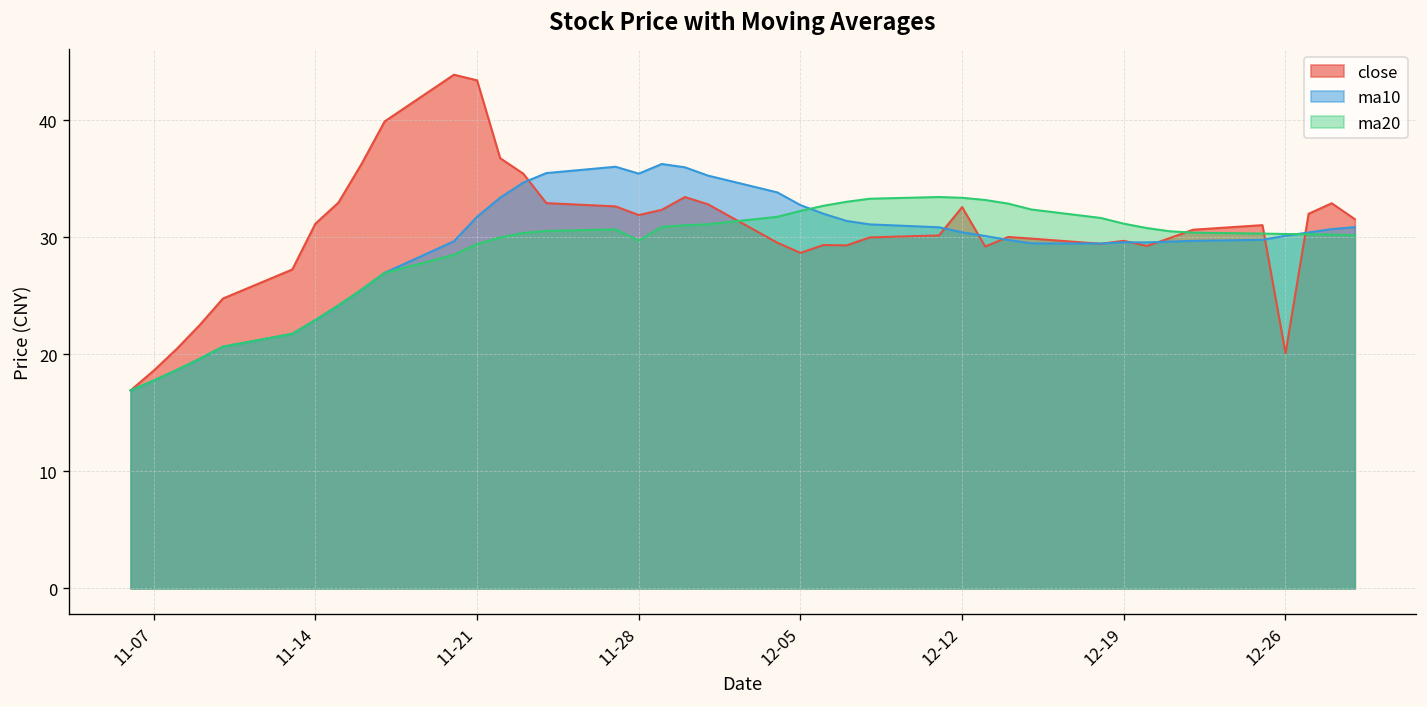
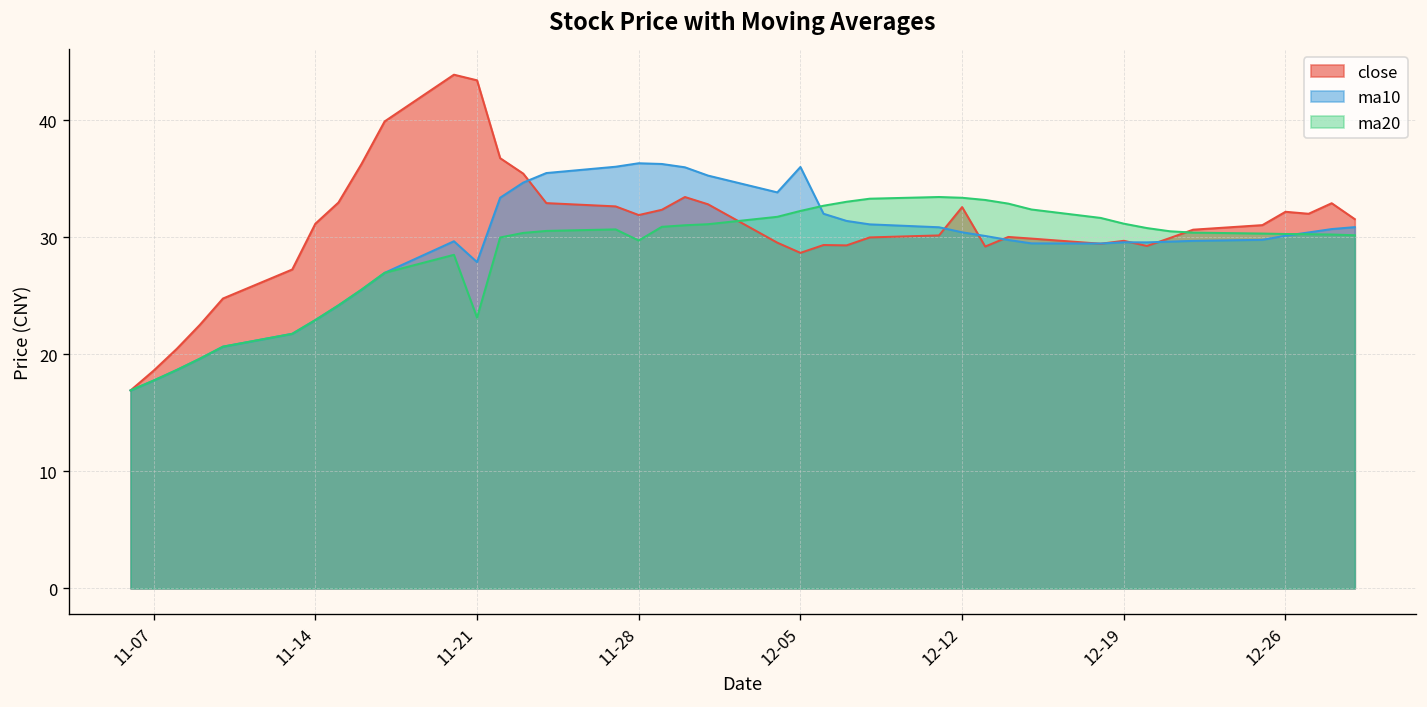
  {
    "close": {
      "11-07": 19,
      "11-14": 31,
      "11-21": 43,
      "11-28": 32,
      "12-05": 29,
      "12-12": 33,
-     "12-26": 20
+     "12-26": 32
    },
    "ma10": {
-     "11-21": 32,
-     "11-28": 35,
-     "12-05": 33,
+     "11-21": 28,
+     "11-28": 36,
+     "12-05": 36,
      "12-12": 30
    },
    "ma20": {
-     "11-21": 29,
+     "11-21": 23,
      "11-28": 30,
      "12-05": 32,
      "12-12": 33,
      "12-19": 31
    }
  }
